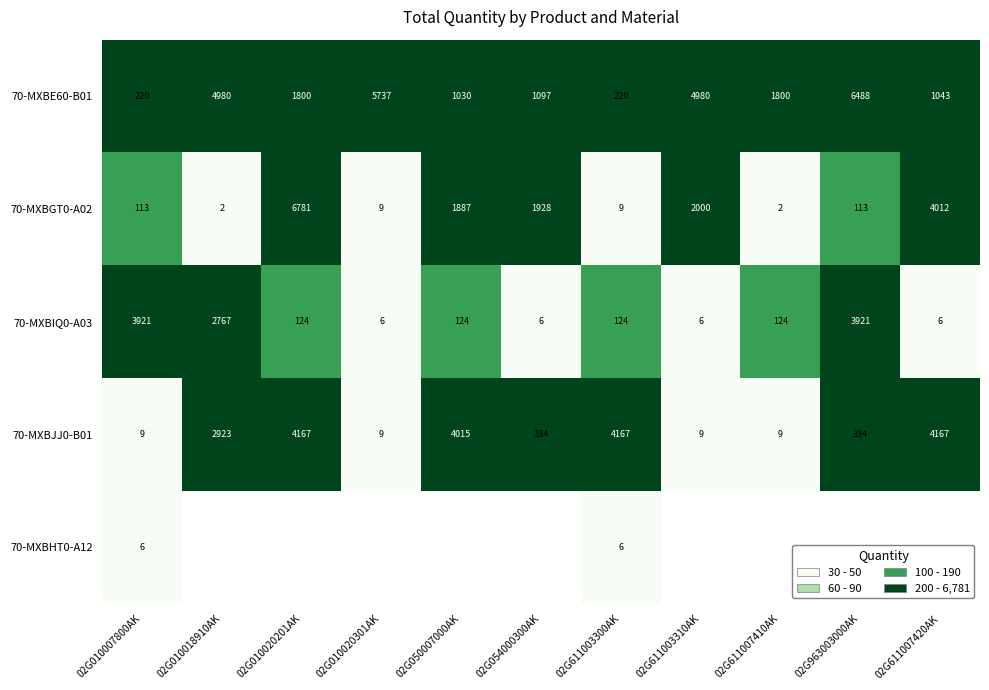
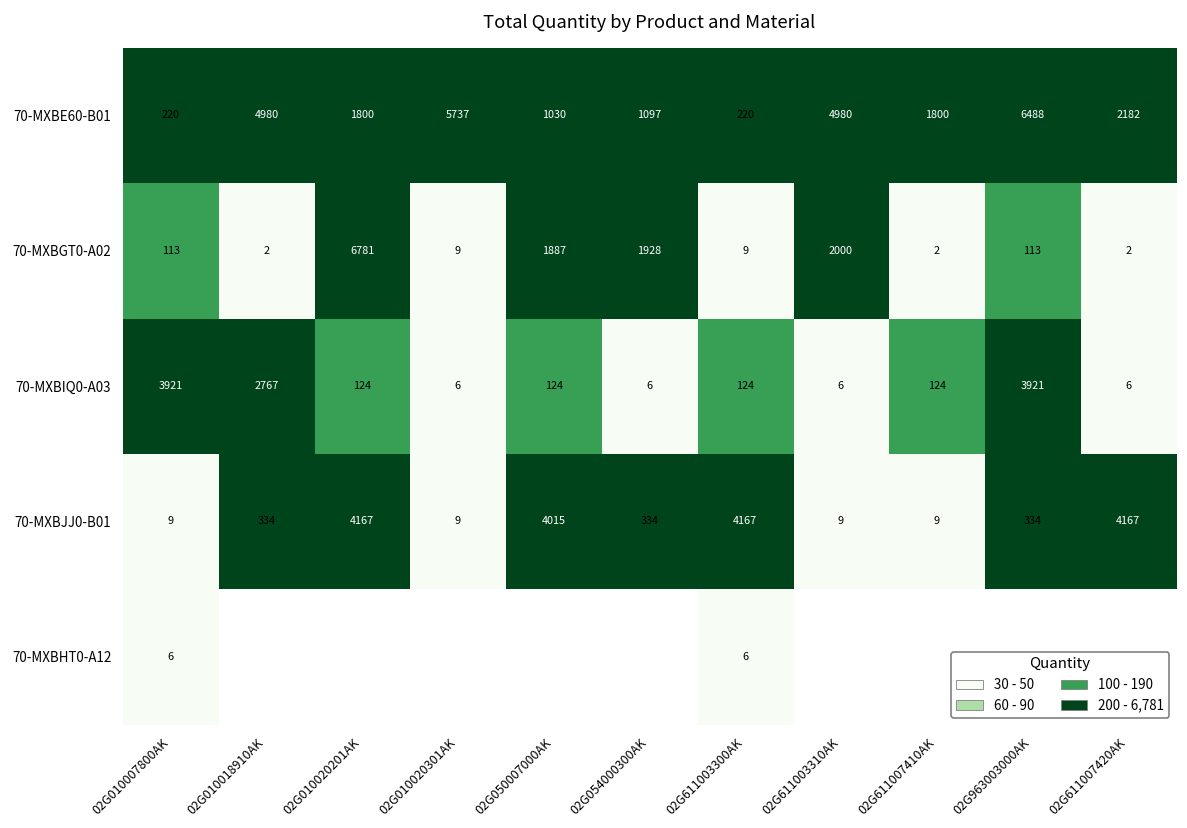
  {
    "70-MXBE60-B01": {
      "02G010007800AK": 220,
      "02G010018910AK": 4980,
      "02G010020201AK": 1800,
      "02G010020301AK": 5737,
      "02G050007000AK": 1030,
      "02G054000300AK": 1097,
      "02G611003300AK": 220,
      "02G611003310AK": 4980,
      "02G611007410AK": 1800,
      "02G963003000AK": 6488,
-     "02G611007420AK": 1043
+     "02G611007420AK": 2182
    },
    "70-MXBGT0-A02": {
      "02G010007800AK": 113,
      "02G010018910AK": 2,
      "02G010020201AK": 6781,
      "02G010020301AK": 9,
      "02G050007000AK": 1887,
      "02G054000300AK": 1928,
      "02G611003300AK": 9,
      "02G611003310AK": 2000,
      "02G611007410AK": 2,
      "02G963003000AK": 113,
-     "02G611007420AK": 4012
+     "02G611007420AK": 2
    },
    "70-MXBIQ0-A03": {
      "02G010007800AK": 3921,
      "02G010018910AK": 2767,
      "02G010020201AK": 124,
      "02G010020301AK": 6,
      "02G050007000AK": 124,
      "02G054000300AK": 6,
      "02G611003300AK": 124,
      "02G611003310AK": 6,
      "02G611007410AK": 124,
      "02G963003000AK": 3921,
      "02G611007420AK": 6
    },
    "70-MXBJJ0-B01": {
      "02G010007800AK": 9,
-     "02G010018910AK": 2923,
+     "02G010018910AK": 334,
      "02G010020201AK": 4167,
      "02G010020301AK": 9,
      "02G050007000AK": 4015,
      "02G054000300AK": 334,
      "02G611003300AK": 4167,
      "02G611003310AK": 9,
      "02G611007410AK": 9,
      "02G963003000AK": 334,
      "02G611007420AK": 4167
    },
    "70-MXBHT0-A12": {
      "02G010007800AK": 6,
      "02G611003300AK": 6
    }
  }
